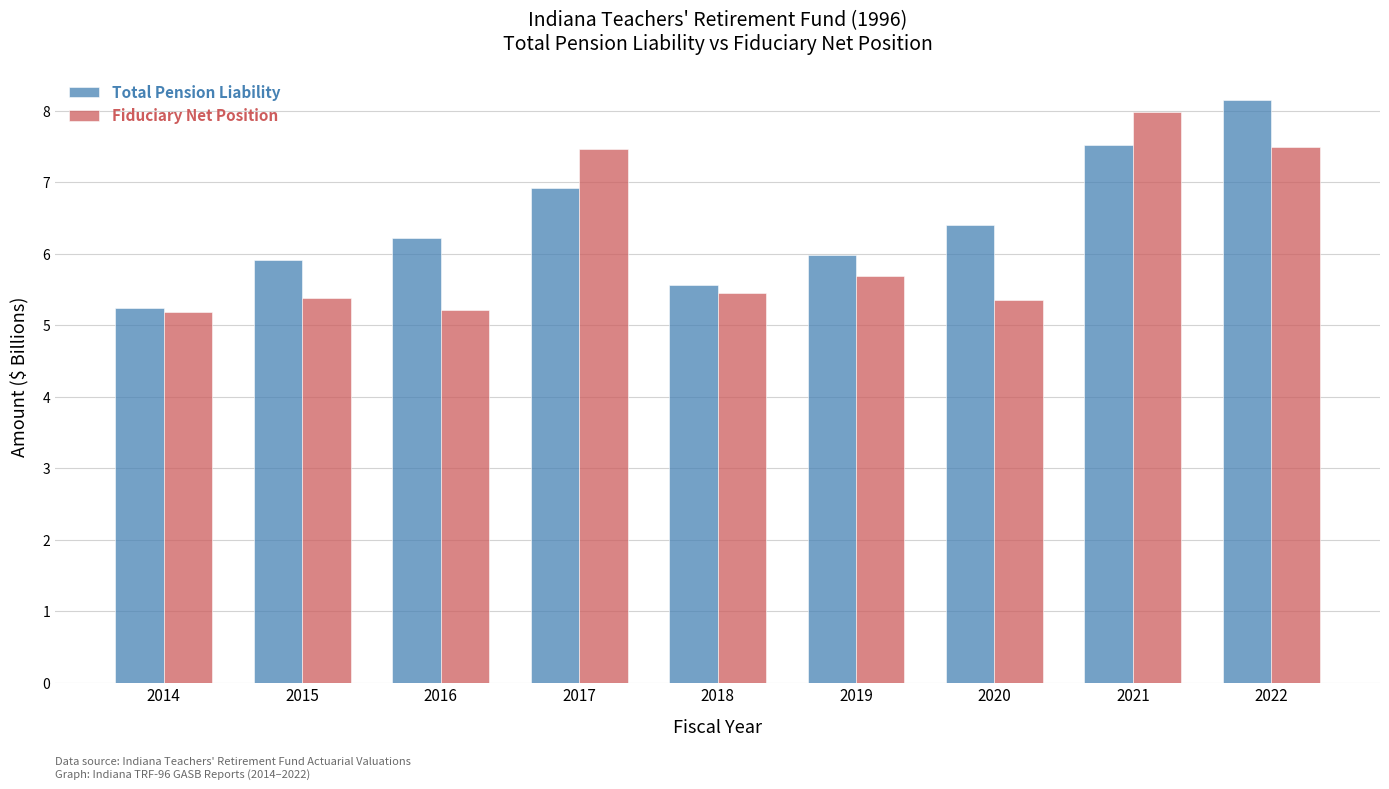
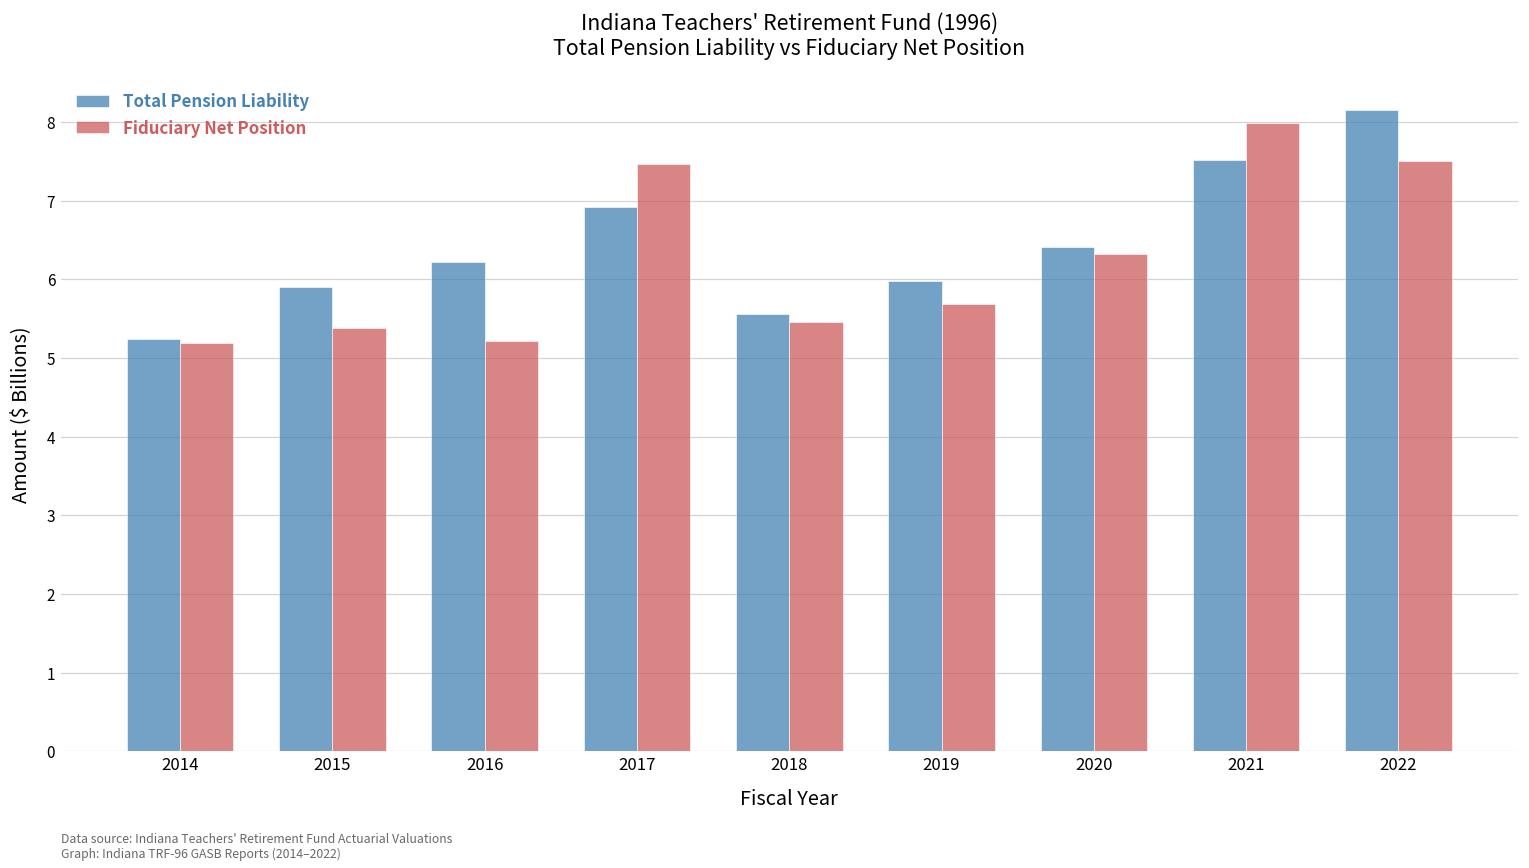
  {
    "Total Pension Liability": {
      "2014": 5.2,
      "2015": 5.9,
      "2016": 6.2,
      "2017": 6.9,
      "2018": 5.6,
      "2019": 6.0,
      "2020": 6.4,
      "2021": 7.5,
      "2022": 8.2
    },
    "Fiduciary Net Position": {
      "2014": 5.2,
      "2015": 5.4,
      "2016": 5.2,
      "2017": 7.5,
      "2018": 5.5,
      "2019": 5.7,
-     "2020": 5.3,
+     "2020": 6.3,
      "2021": 8.0,
      "2022": 7.5
    }
  }
